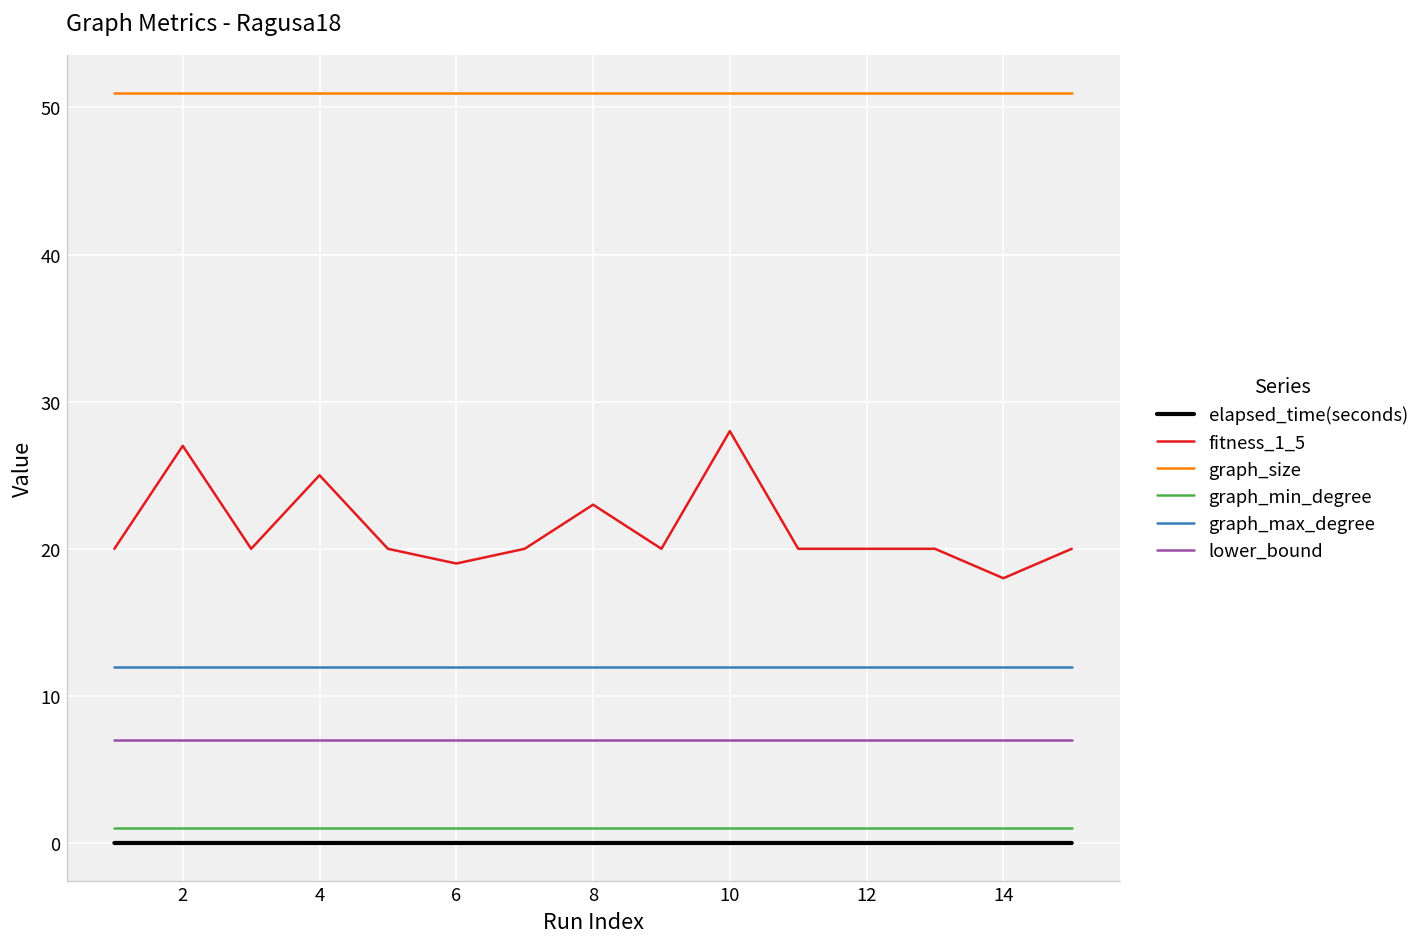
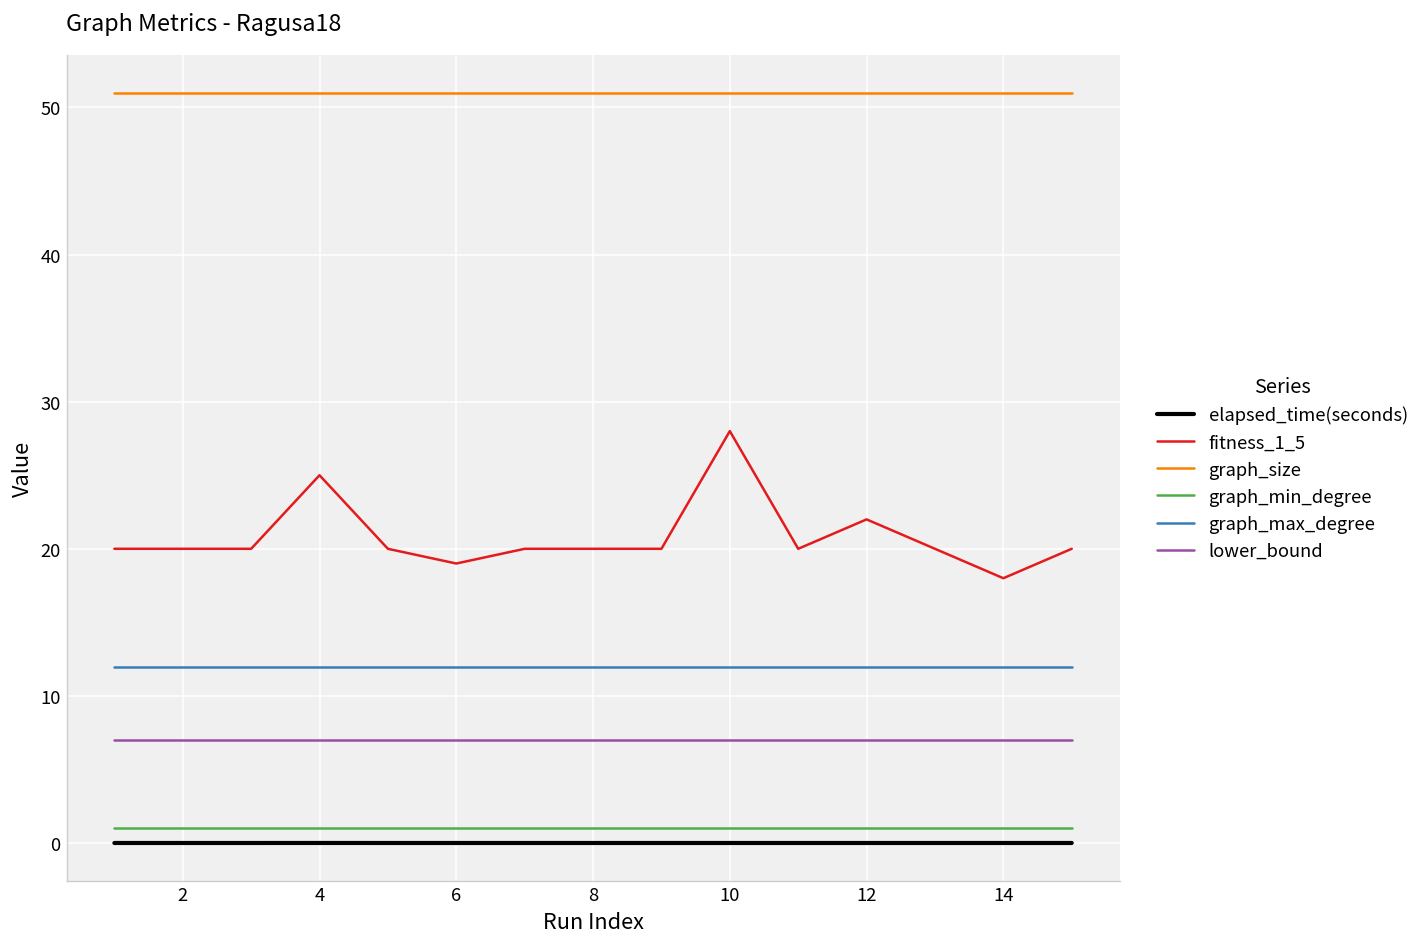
  {
    "elapsed_time(seconds)": {
      "2": 0,
      "4": 0,
      "6": 0,
      "8": 0,
      "10": 0,
      "12": 0,
      "14": 0
    },
    "fitness_1_5": {
-     "2": 27,
+     "2": 20,
      "4": 25,
      "6": 19,
-     "8": 23,
+     "8": 20,
      "10": 28,
-     "12": 20,
+     "12": 22,
      "14": 18
    },
    "graph_size": {
      "2": 51,
      "4": 51,
      "6": 51,
      "8": 51,
      "10": 51,
      "12": 51,
      "14": 51
    },
    "graph_min_degree": {
      "2": 1,
      "4": 1,
      "6": 1,
      "8": 1,
      "10": 1,
      "12": 1,
      "14": 1
    },
    "graph_max_degree": {
      "2": 12,
      "4": 12,
      "6": 12,
      "8": 12,
      "10": 12,
      "12": 12,
      "14": 12
    },
    "lower_bound": {
      "2": 7,
      "4": 7,
      "6": 7,
      "8": 7,
      "10": 7,
      "12": 7,
      "14": 7
    }
  }
